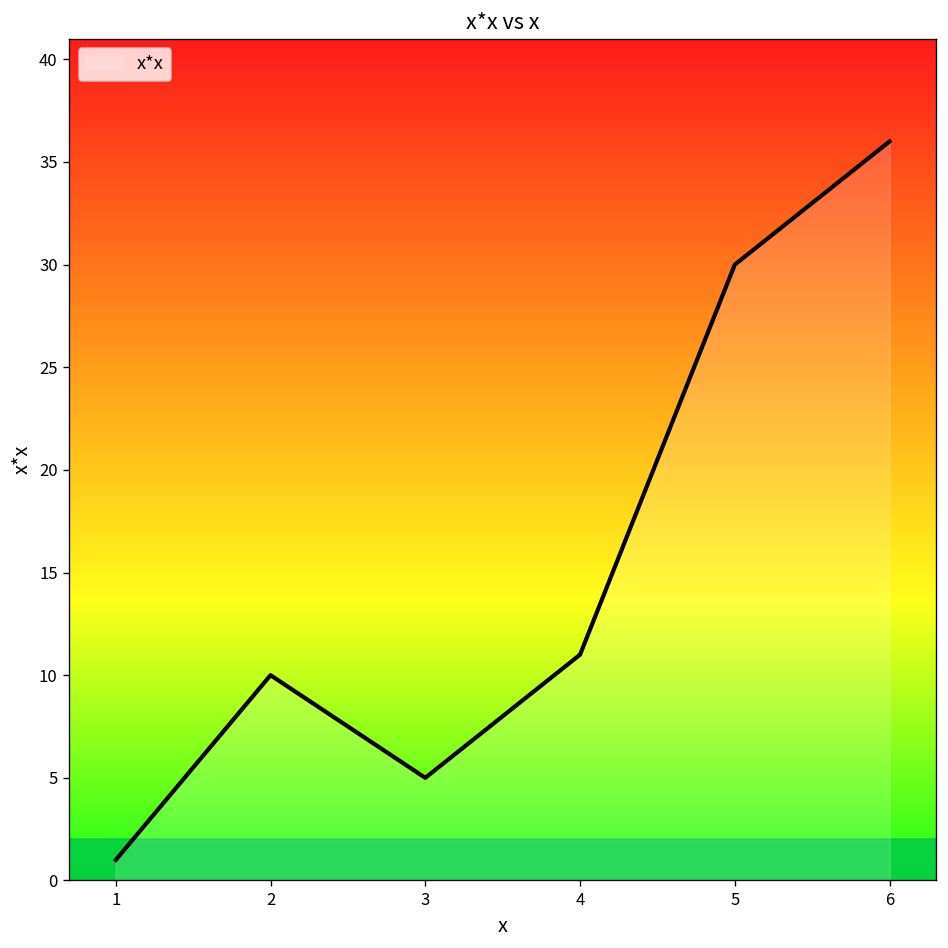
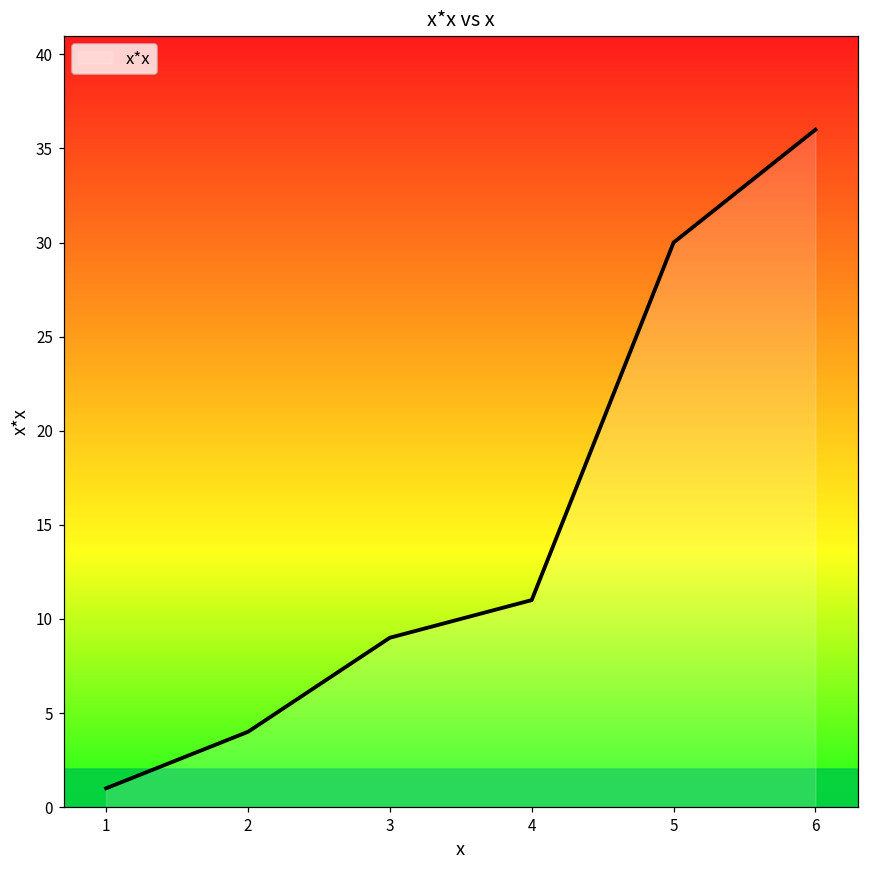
  {
-   "2": 10,
-   "3": 5,
+   "2": 4,
+   "3": 9,
    "4": 11,
    "5": 30,
    "6": 36
  }
